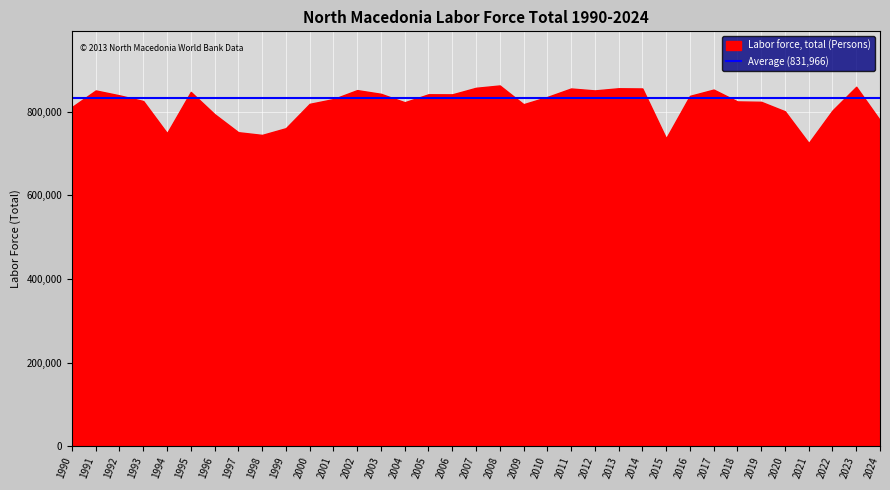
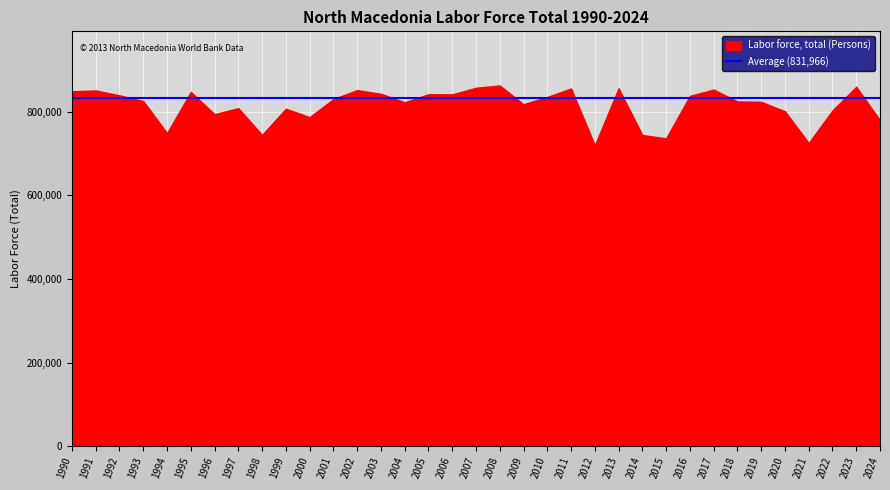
  {
    "Labor force, total (Persons)": {
-     "1990": "810,000",
+     "1990": "850,000",
      "1991": "850,000",
      "1992": "840,000",
      "1993": "830,000",
      "1994": "750,000",
      "1995": "850,000",
      "1996": "790,000",
-     "1997": "750,000",
+     "1997": "810,000",
      "1998": "740,000",
-     "1999": "760,000",
-     "2000": "820,000",
+     "1999": "810,000",
+     "2000": "790,000",
      "2002": "850,000",
      "2003": "840,000",
      "2004": "820,000",
      "2005": "840,000",
      "2006": "840,000",
      "2007": "860,000",
      "2008": "860,000",
      "2009": "820,000",
      "2011": "860,000",
-     "2012": "850,000",
+     "2012": "720,000",
      "2013": "860,000",
-     "2014": "860,000",
+     "2014": "740,000",
      "2015": "740,000",
      "2017": "850,000",
      "2018": "820,000",
      "2019": "820,000",
      "2020": "800,000",
      "2021": "720,000",
      "2022": "800,000",
      "2023": "860,000",
      "2024": "780,000"
    },
    "Average (831,966)": {
      "1990": "830,000",
      "1991": "830,000",
      "1992": "830,000",
      "1993": "830,000",
      "1994": "830,000",
      "1995": "830,000",
      "1996": "830,000",
      "1997": "830,000",
      "1998": "830,000",
      "1999": "830,000",
      "2000": "830,000",
      "2002": "830,000",
      "2003": "830,000",
      "2004": "830,000",
      "2005": "830,000",
      "2006": "830,000",
      "2007": "830,000",
      "2008": "830,000",
      "2009": "830,000",
      "2011": "830,000",
      "2012": "830,000",
      "2013": "830,000",
      "2014": "830,000",
      "2015": "830,000",
      "2017": "830,000",
      "2018": "830,000",
      "2019": "830,000",
      "2020": "830,000",
      "2021": "830,000",
      "2022": "830,000",
      "2023": "830,000",
      "2024": "830,000"
    }
  }
